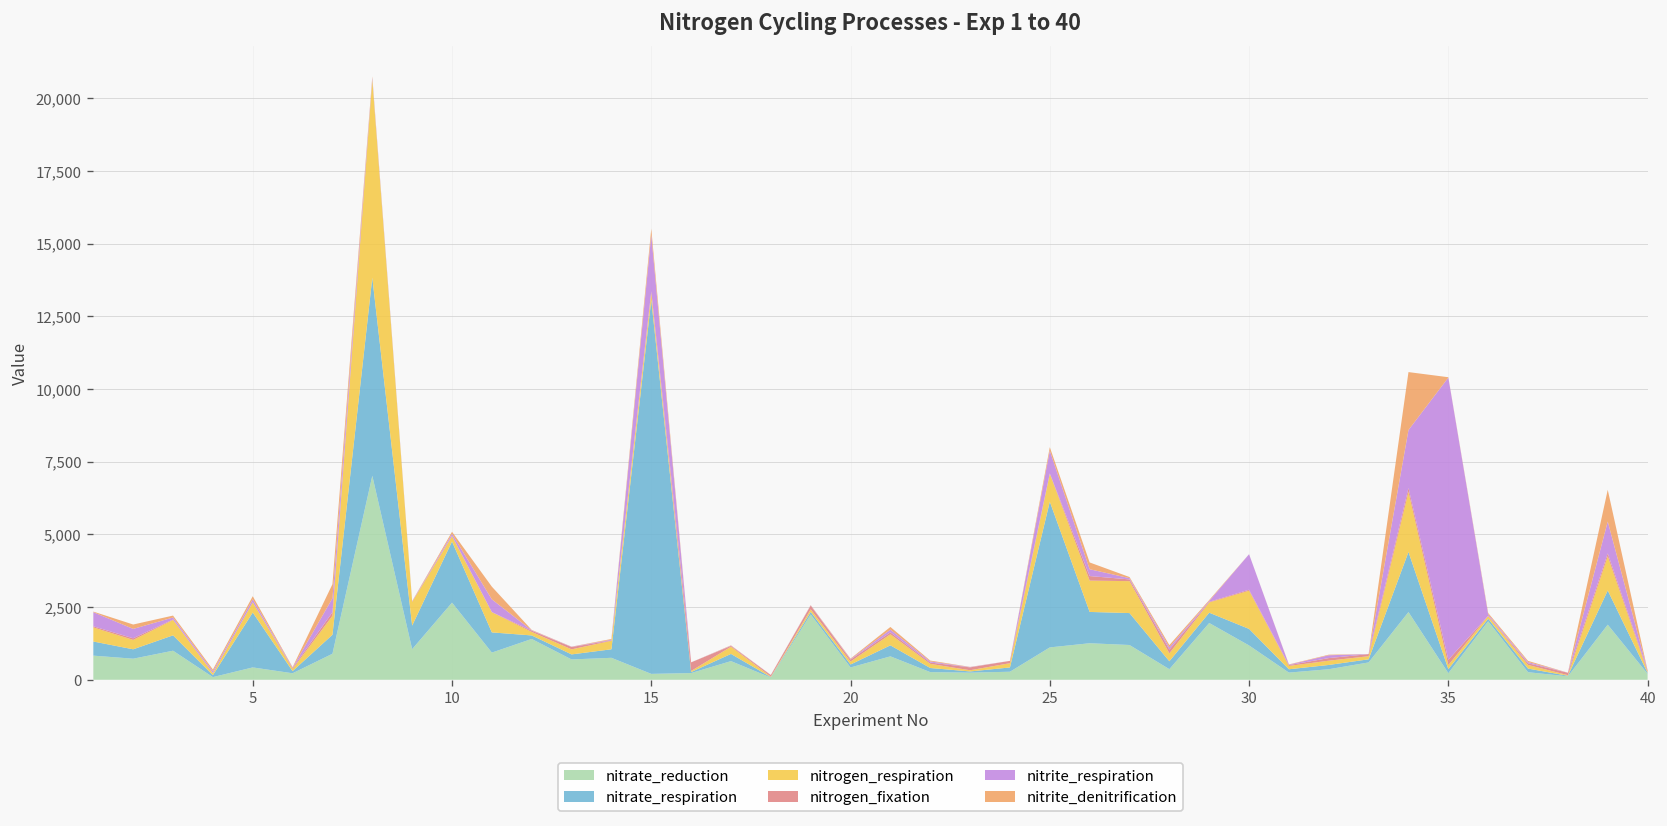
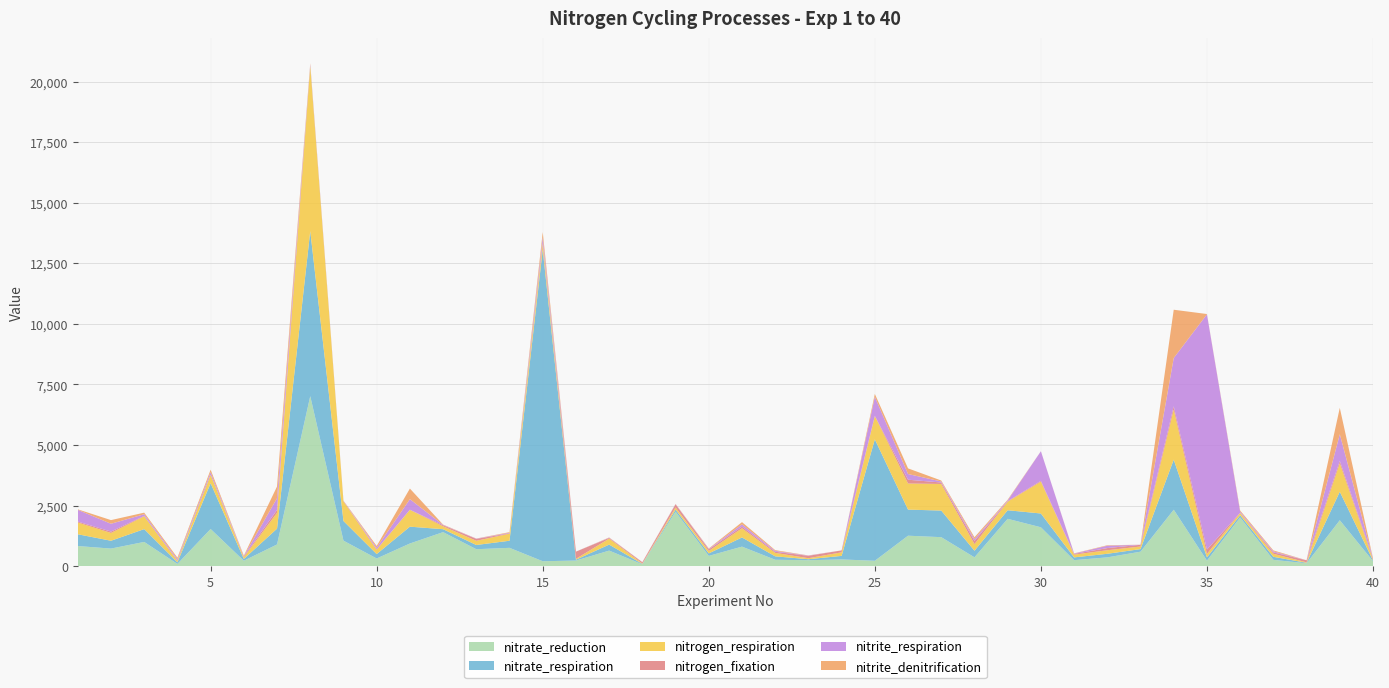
  {
    "nitrate_reduction": {
-     "5": "400",
-     "10": "2,700",
+     "5": "1,500",
+     "10": "300",
      "15": "200",
-     "25": "1,100",
-     "30": "1,200",
+     "25": "200",
+     "30": "1,600",
      "35": "200"
    },
    "nitrate_respiration": {
      "5": "1,900",
-     "10": "2,100",
+     "10": "200",
      "15": "12,900",
      "25": "5,000",
      "30": "600",
      "35": "100"
    },
    "nitrite_respiration": {
-     "15": "1,900",
+     "15": "200",
      "25": "800"
    }
  }
